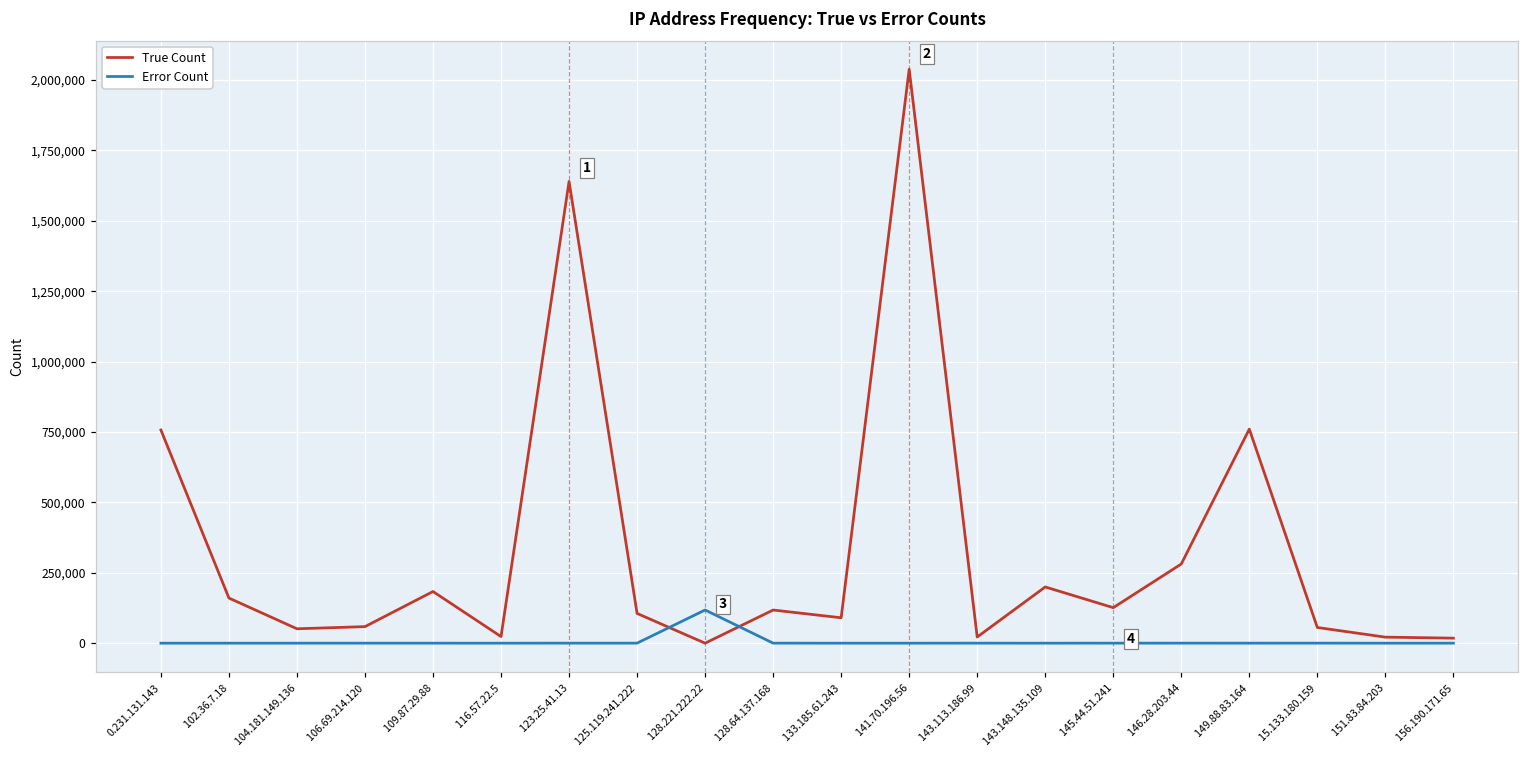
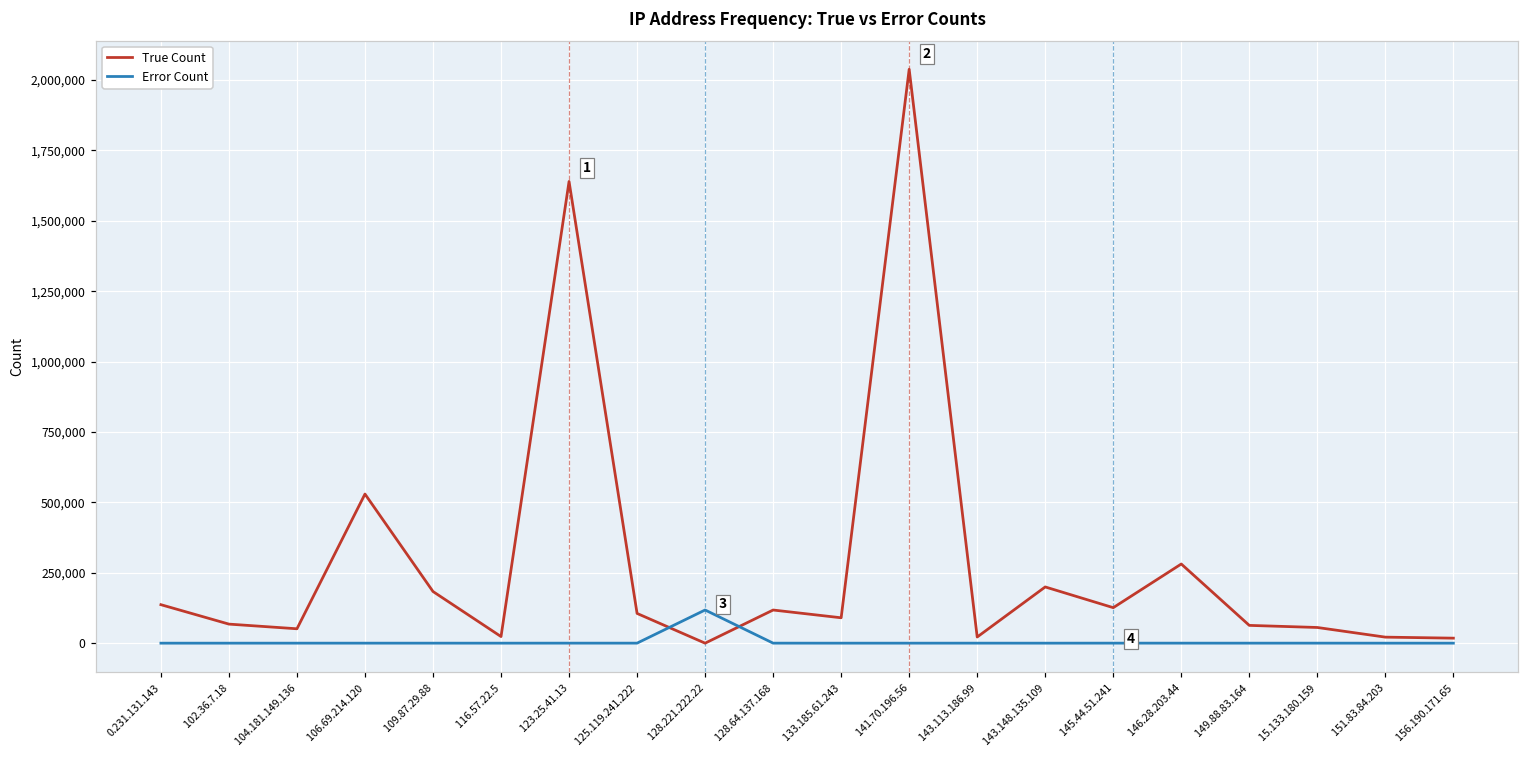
  {
    "True Count": {
-     "0.231.131.143": "760,000",
-     "102.36.7.18": "160,000",
+     "0.231.131.143": "140,000",
+     "102.36.7.18": "70,000",
      "104.181.149.136": "50,000",
-     "106.69.214.120": "60,000",
+     "106.69.214.120": "530,000",
      "109.87.29.88": "180,000",
      "116.57.22.5": "20,000",
      "125.119.241.222": "110,000",
      "128.221.222.22": "0",
      "128.64.137.168": "120,000",
      "133.185.61.243": "90,000",
      "143.113.186.99": "20,000",
      "143.148.135.109": "200,000",
      "145.44.51.241": "130,000",
      "146.28.203.44": "280,000",
-     "149.88.83.164": "760,000",
+     "149.88.83.164": "60,000",
      "15.133.180.159": "60,000",
      "151.83.84.203": "20,000",
      "156.190.171.65": "20,000"
    },
    "Error Count": {
      "0.231.131.143": "0",
      "102.36.7.18": "0",
      "104.181.149.136": "0",
      "106.69.214.120": "0",
      "109.87.29.88": "0",
      "116.57.22.5": "0",
      "123.25.41.13": "0",
      "125.119.241.222": "0",
      "128.64.137.168": "0",
      "133.185.61.243": "0",
      "141.70.196.56": "0",
      "143.113.186.99": "0",
      "143.148.135.109": "0",
      "146.28.203.44": "0",
      "149.88.83.164": "0",
      "15.133.180.159": "0",
      "151.83.84.203": "0",
      "156.190.171.65": "0"
    }
  }
